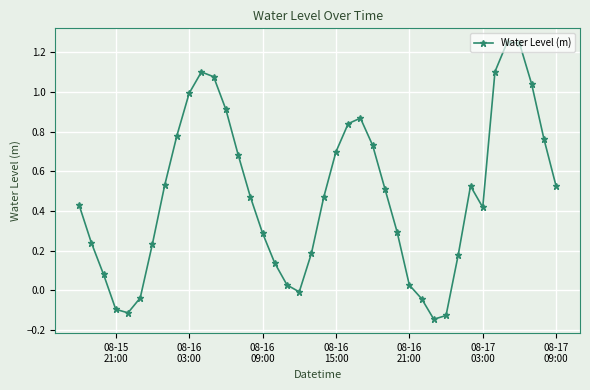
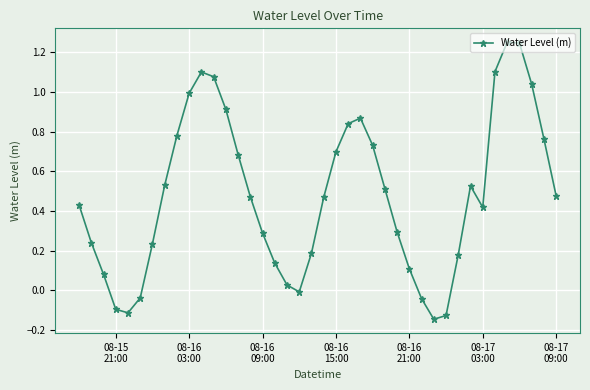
  {
    "08-15 21:00": -0.10,
    "08-16 03:00": 0.99,
    "08-16 09:00": 0.29,
    "08-16 15:00": 0.70,
-   "08-16 21:00": 0.03,
+   "08-16 21:00": 0.11,
    "08-17 03:00": 0.42,
-   "08-17 09:00": 0.52
+   "08-17 09:00": 0.48
  }
